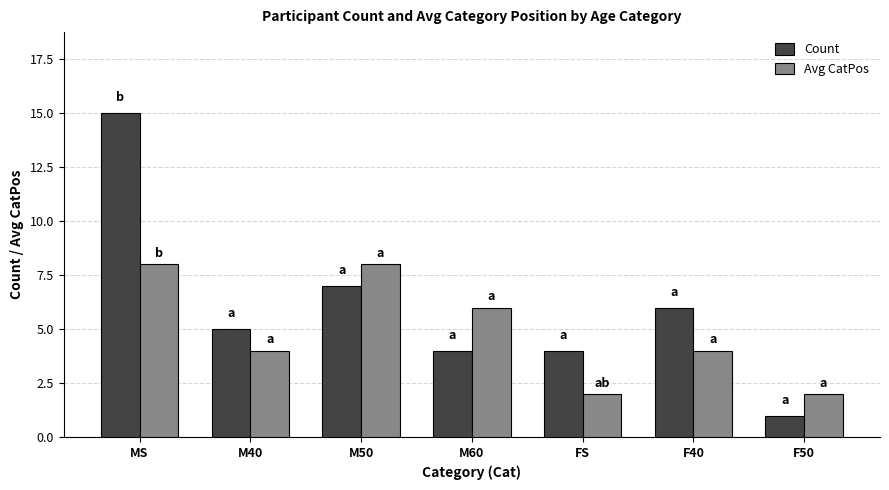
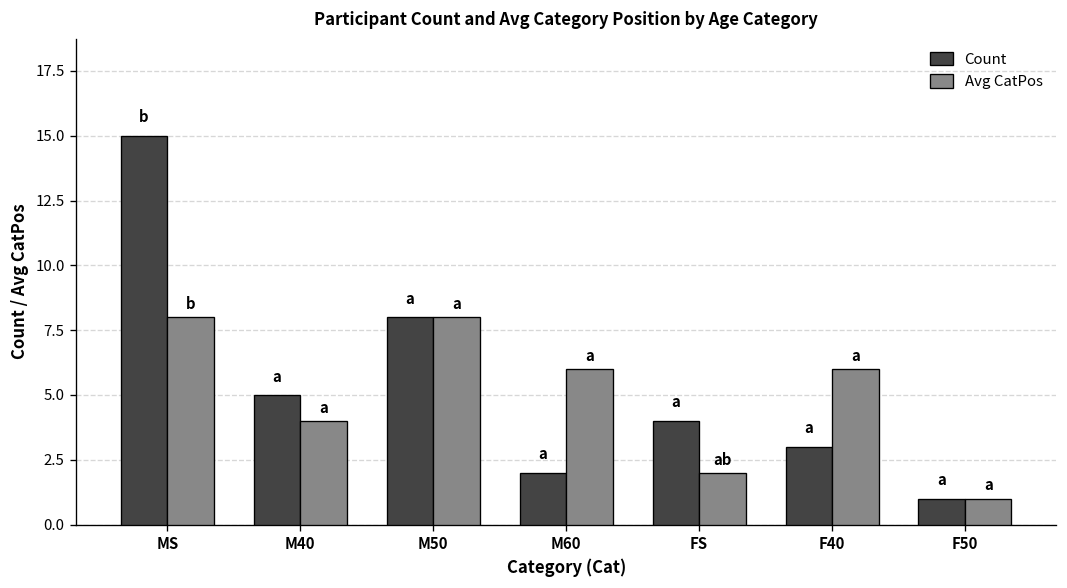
  {
    "Count": {
      "MS": 15,
      "M40": 5,
-     "M50": 7,
-     "M60": 4,
+     "M50": 8,
+     "M60": 2,
      "FS": 4,
-     "F40": 6,
+     "F40": 3,
      "F50": 1
    },
    "Avg CatPos": {
      "MS": 8,
      "M40": 4,
      "M50": 8,
      "M60": 6,
      "FS": 2,
-     "F40": 4,
-     "F50": 2
+     "F40": 6,
+     "F50": 1
    }
  }
